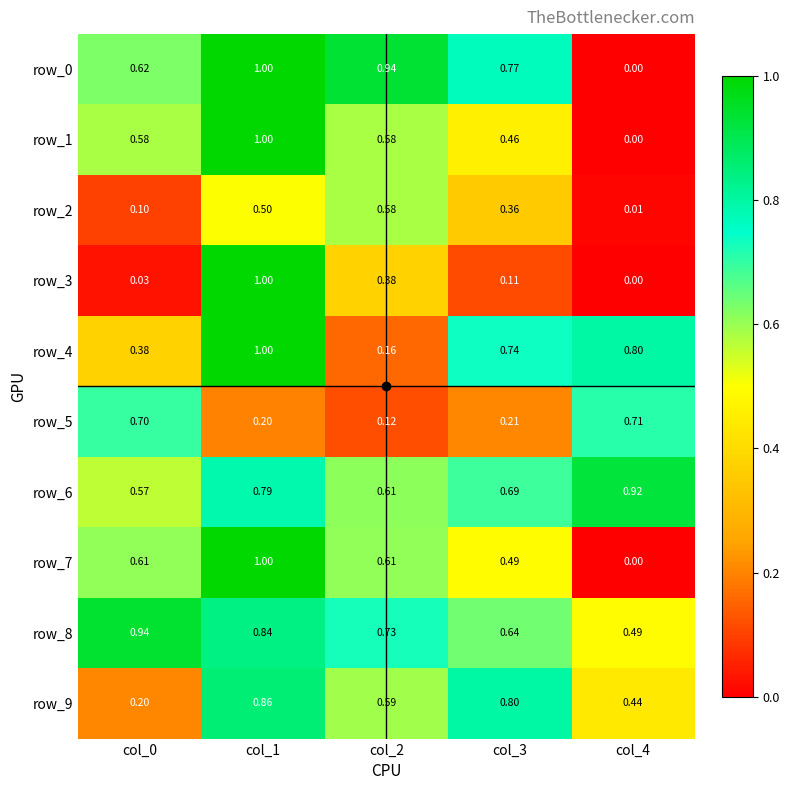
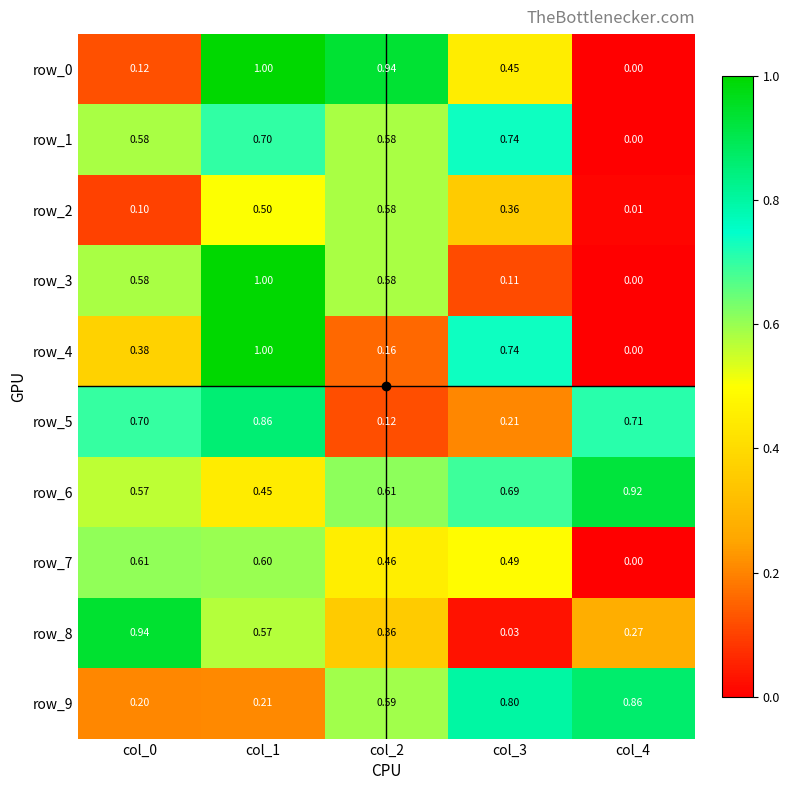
  {
    "row_0": {
-     "col_0": 0.62,
+     "col_0": 0.12,
      "col_1": 1.00,
      "col_2": 0.94,
-     "col_3": 0.77,
+     "col_3": 0.45,
      "col_4": 0.00
    },
    "row_1": {
      "col_0": 0.58,
-     "col_1": 1.00,
+     "col_1": 0.70,
      "col_2": 0.58,
-     "col_3": 0.46,
+     "col_3": 0.74,
      "col_4": 0.00
    },
    "row_2": {
      "col_0": 0.10,
      "col_1": 0.50,
      "col_2": 0.58,
      "col_3": 0.36,
      "col_4": 0.01
    },
    "row_3": {
-     "col_0": 0.03,
+     "col_0": 0.58,
      "col_1": 1.00,
-     "col_2": 0.38,
+     "col_2": 0.58,
      "col_3": 0.11,
      "col_4": 0.00
    },
    "row_4": {
      "col_0": 0.38,
      "col_1": 1.00,
      "col_2": 0.16,
      "col_3": 0.74,
-     "col_4": 0.80
+     "col_4": 0.00
    },
    "row_5": {
      "col_0": 0.70,
-     "col_1": 0.20,
+     "col_1": 0.86,
      "col_2": 0.12,
      "col_3": 0.21,
      "col_4": 0.71
    },
    "row_6": {
      "col_0": 0.57,
-     "col_1": 0.79,
+     "col_1": 0.45,
      "col_2": 0.61,
      "col_3": 0.69,
      "col_4": 0.92
    },
    "row_7": {
      "col_0": 0.61,
-     "col_1": 1.00,
-     "col_2": 0.61,
+     "col_1": 0.60,
+     "col_2": 0.46,
      "col_3": 0.49,
      "col_4": 0.00
    },
    "row_8": {
      "col_0": 0.94,
-     "col_1": 0.84,
-     "col_2": 0.73,
-     "col_3": 0.64,
-     "col_4": 0.49
+     "col_1": 0.57,
+     "col_2": 0.36,
+     "col_3": 0.03,
+     "col_4": 0.27
    },
    "row_9": {
      "col_0": 0.20,
-     "col_1": 0.86,
+     "col_1": 0.21,
      "col_2": 0.59,
      "col_3": 0.80,
-     "col_4": 0.44
+     "col_4": 0.86
    }
  }
